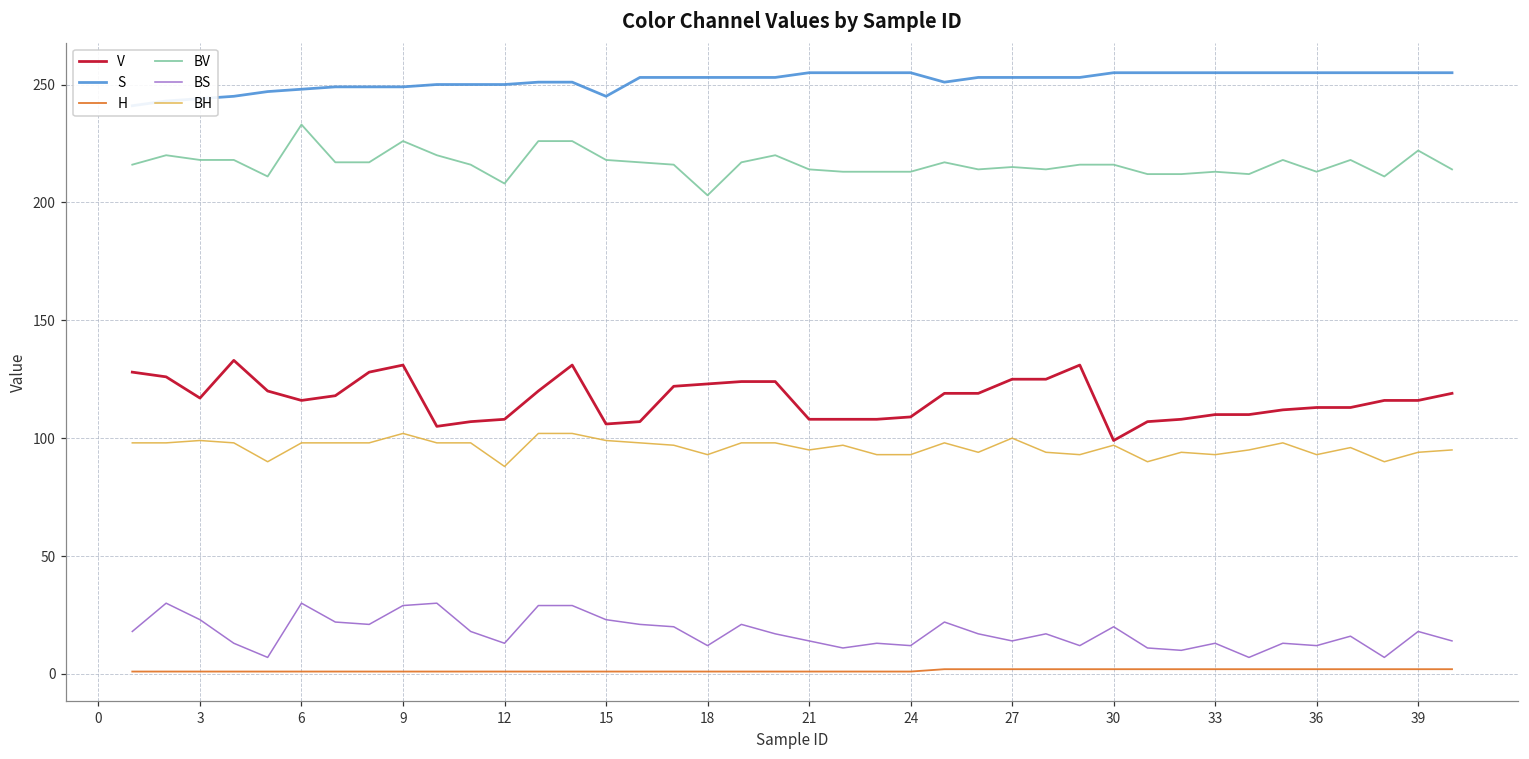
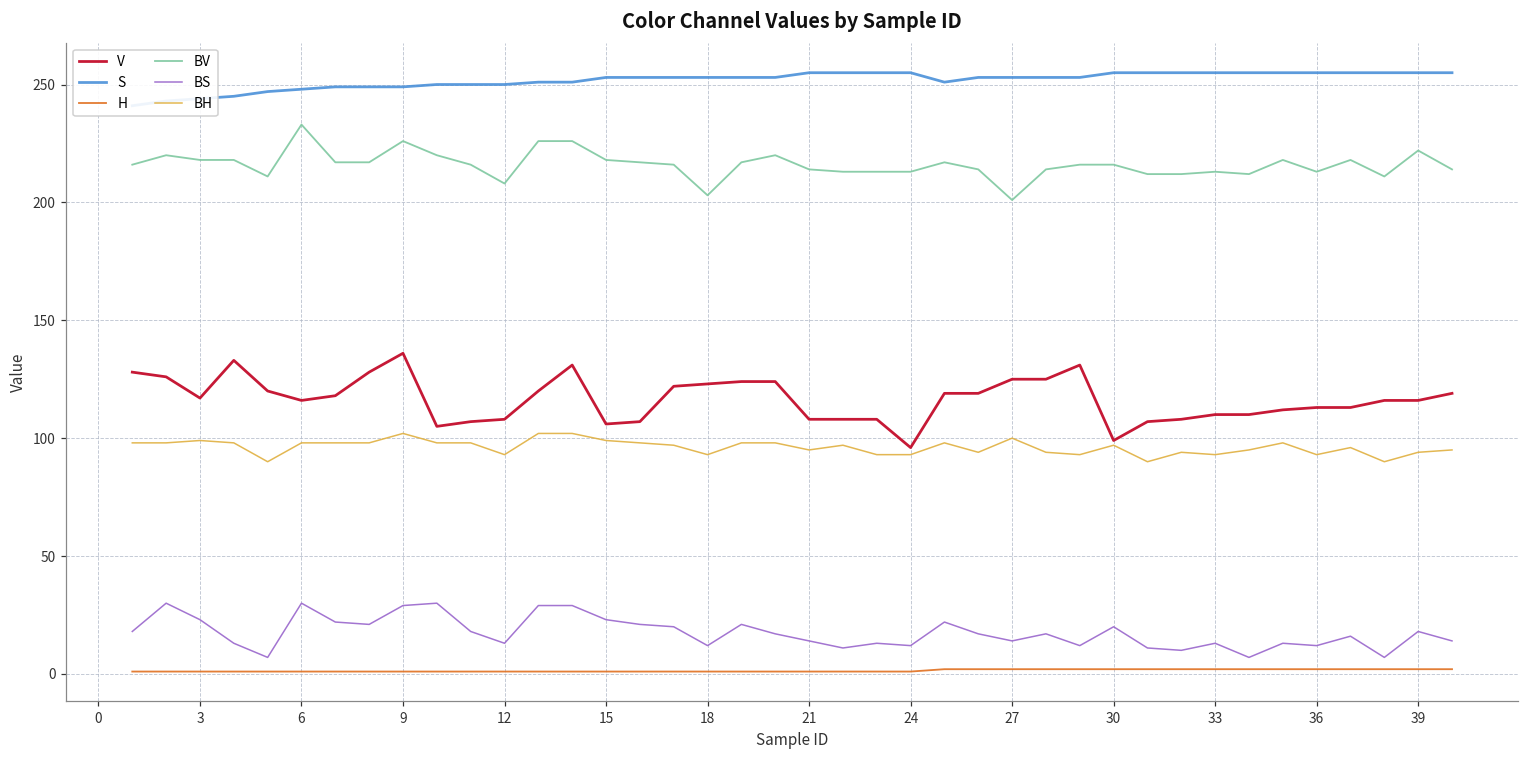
  {
    "V": {
      "3": 117,
      "6": 116,
-     "9": 131,
+     "9": 136,
      "12": 108,
      "15": 106,
      "18": 123,
      "21": 108,
-     "24": 109,
+     "24": 96,
      "27": 125,
      "30": 99,
      "33": 110,
      "36": 113,
      "39": 116
    },
    "S": {
      "6": 248,
      "9": 249,
      "12": 250,
-     "15": 245,
+     "15": 253,
      "18": 253,
      "21": 255,
      "24": 255,
      "27": 253,
      "30": 255,
      "33": 255,
      "36": 255,
      "39": 255
    },
    "H": {
      "3": 1,
      "6": 1,
      "9": 1,
      "12": 1,
      "15": 1,
      "18": 1,
      "21": 1,
      "24": 1,
      "27": 2,
      "30": 2,
      "33": 2,
      "36": 2,
      "39": 2
    },
    "BV": {
      "3": 218,
      "6": 233,
      "9": 226,
      "12": 208,
      "15": 218,
      "18": 203,
      "21": 214,
      "24": 213,
-     "27": 215,
+     "27": 201,
      "30": 216,
      "33": 213,
      "36": 213,
      "39": 222
    },
    "BS": {
      "3": 23,
      "6": 30,
      "9": 29,
      "12": 13,
      "15": 23,
      "18": 12,
      "21": 14,
      "24": 12,
      "27": 14,
      "30": 20,
      "33": 13,
      "36": 12,
      "39": 18
    },
    "BH": {
      "3": 99,
      "6": 98,
      "9": 102,
-     "12": 88,
+     "12": 93,
      "15": 99,
      "18": 93,
      "21": 95,
      "24": 93,
      "27": 100,
      "30": 97,
      "33": 93,
      "36": 93,
      "39": 94
    }
  }
